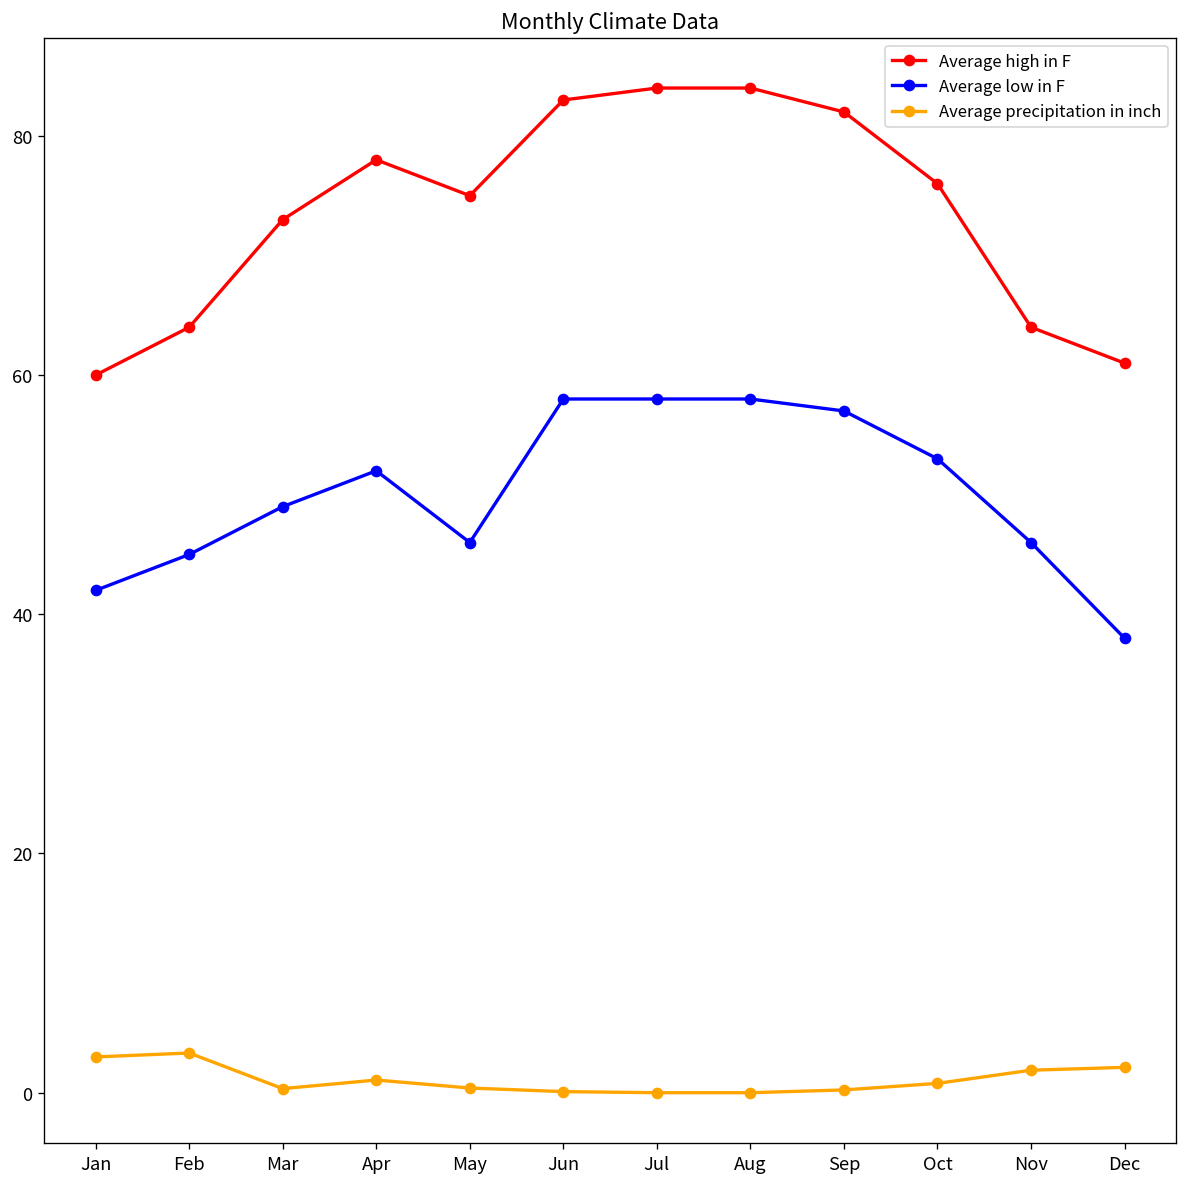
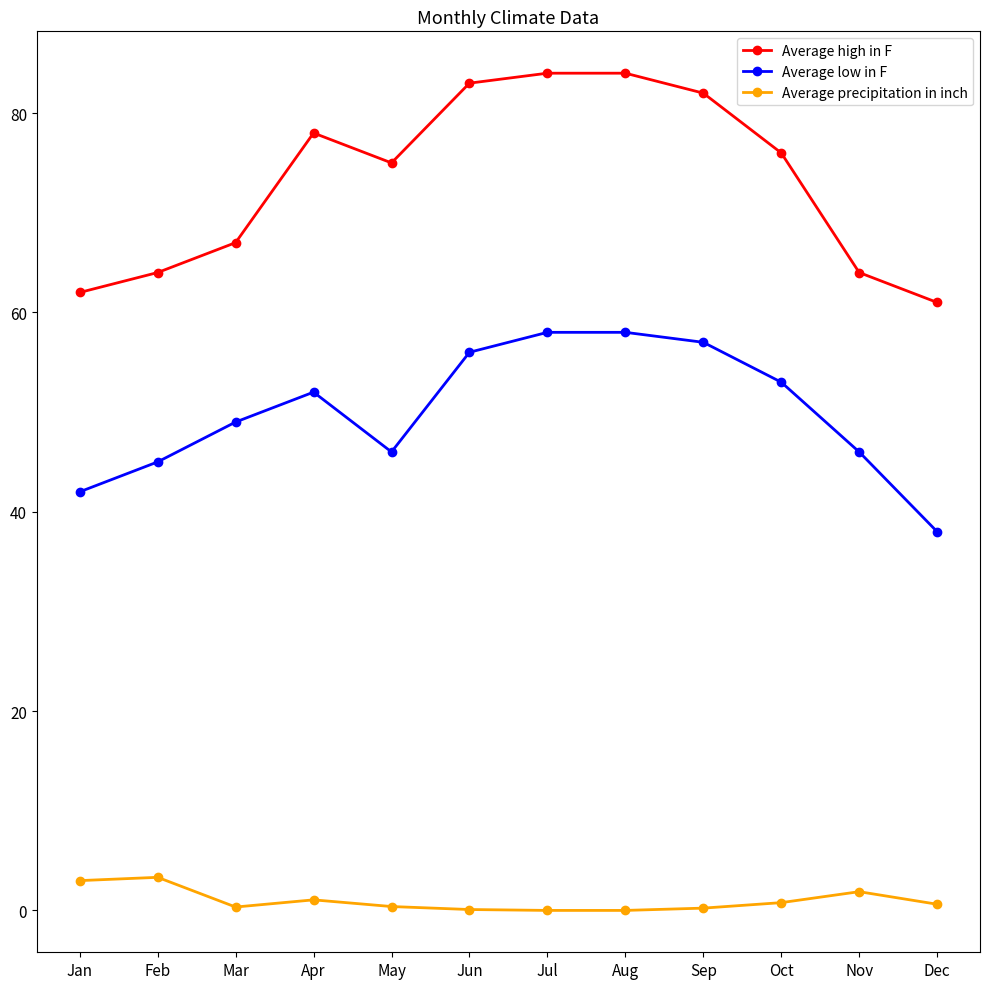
  {
    "Average high in F": {
-     "Jan": 60,
+     "Jan": 62,
      "Feb": 64,
-     "Mar": 73,
+     "Mar": 67,
      "Apr": 78,
      "May": 75,
      "Jun": 83,
      "Jul": 84,
      "Aug": 84,
      "Sep": 82,
      "Oct": 76,
      "Nov": 64,
      "Dec": 61
    },
    "Average low in F": {
      "Jan": 42,
      "Feb": 45,
      "Mar": 49,
      "Apr": 52,
      "May": 46,
-     "Jun": 58,
+     "Jun": 56,
      "Jul": 58,
      "Aug": 58,
      "Sep": 57,
      "Oct": 53,
      "Nov": 46,
      "Dec": 38
    },
    "Average precipitation in inch": {
      "Jan": 3,
      "Feb": 3,
      "Mar": 0,
      "Apr": 1,
      "May": 0,
      "Jun": 0,
      "Jul": 0,
      "Aug": 0,
      "Sep": 0,
      "Oct": 1,
      "Nov": 2,
-     "Dec": 2
+     "Dec": 1
    }
  }
